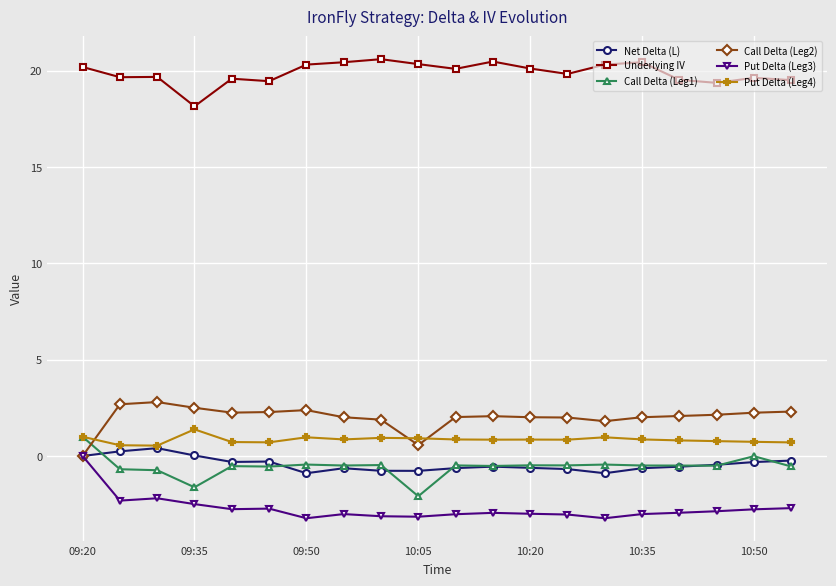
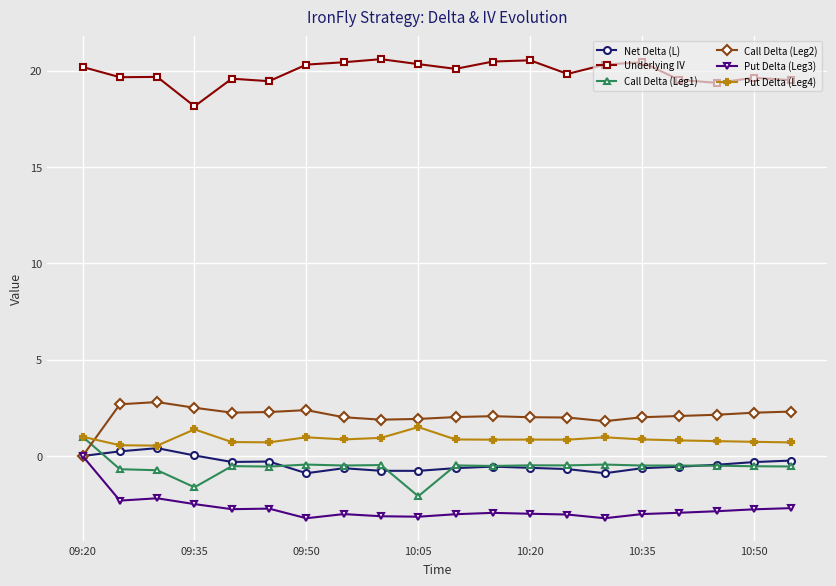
  {
    "Underlying IV": {
      "09:20": 20.2,
      "09:35": 18.2,
      "09:50": 20.3,
      "10:05": 20.3,
-     "10:20": 20.1
+     "10:20": 20.5
    },
    "Call Delta (Leg1)": {
      "09:35": -1.6,
      "09:50": -0.4,
      "10:05": -2.1,
      "10:35": -0.5,
-     "10:50": 0.0
+     "10:50": -0.5
    },
    "Call Delta (Leg2)": {
      "09:35": 2.5,
      "09:50": 2.4,
-     "10:05": 0.6,
+     "10:05": 1.9,
      "10:20": 2.0,
      "10:35": 2.0,
      "10:50": 2.2
    },
    "Put Delta (Leg4)": {
      "09:35": 1.4,
      "09:50": 1.0,
-     "10:05": 0.9,
+     "10:05": 1.5,
      "10:20": 0.9,
      "10:35": 0.9,
      "10:50": 0.7
    }
  }
